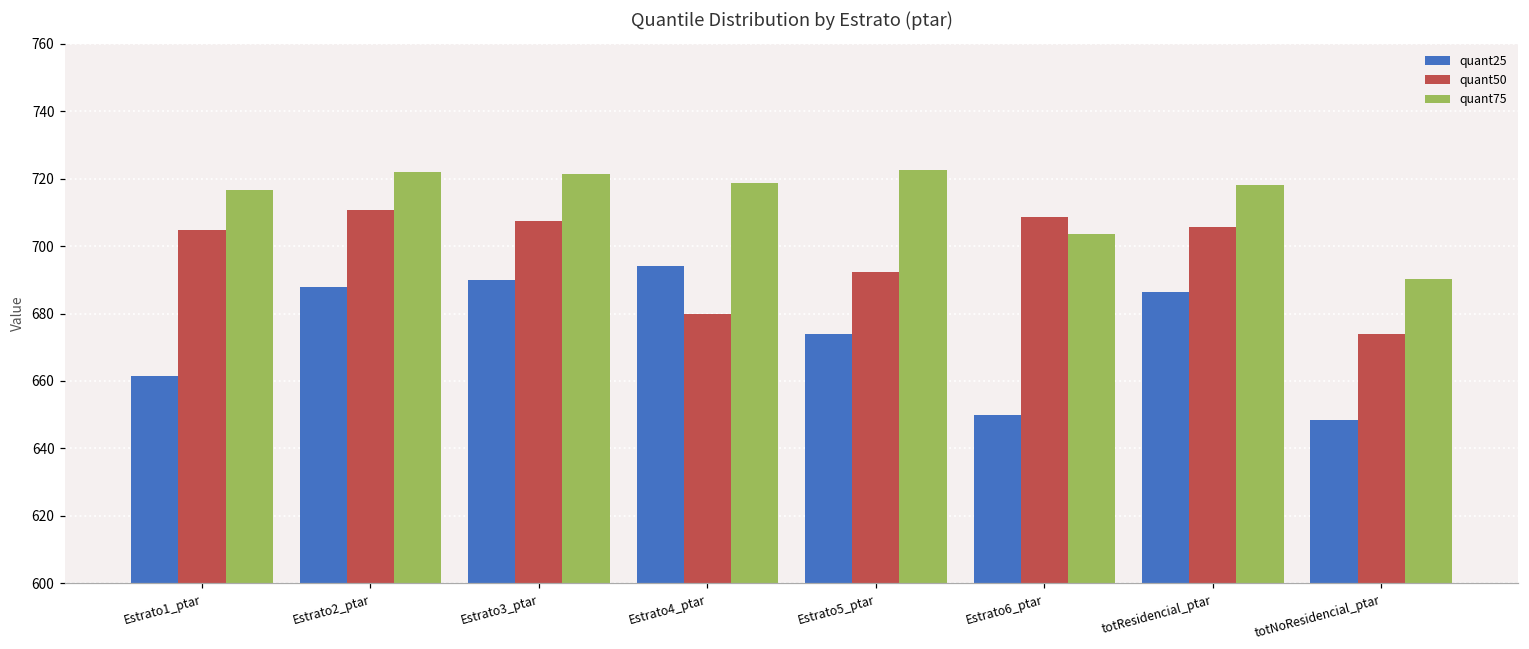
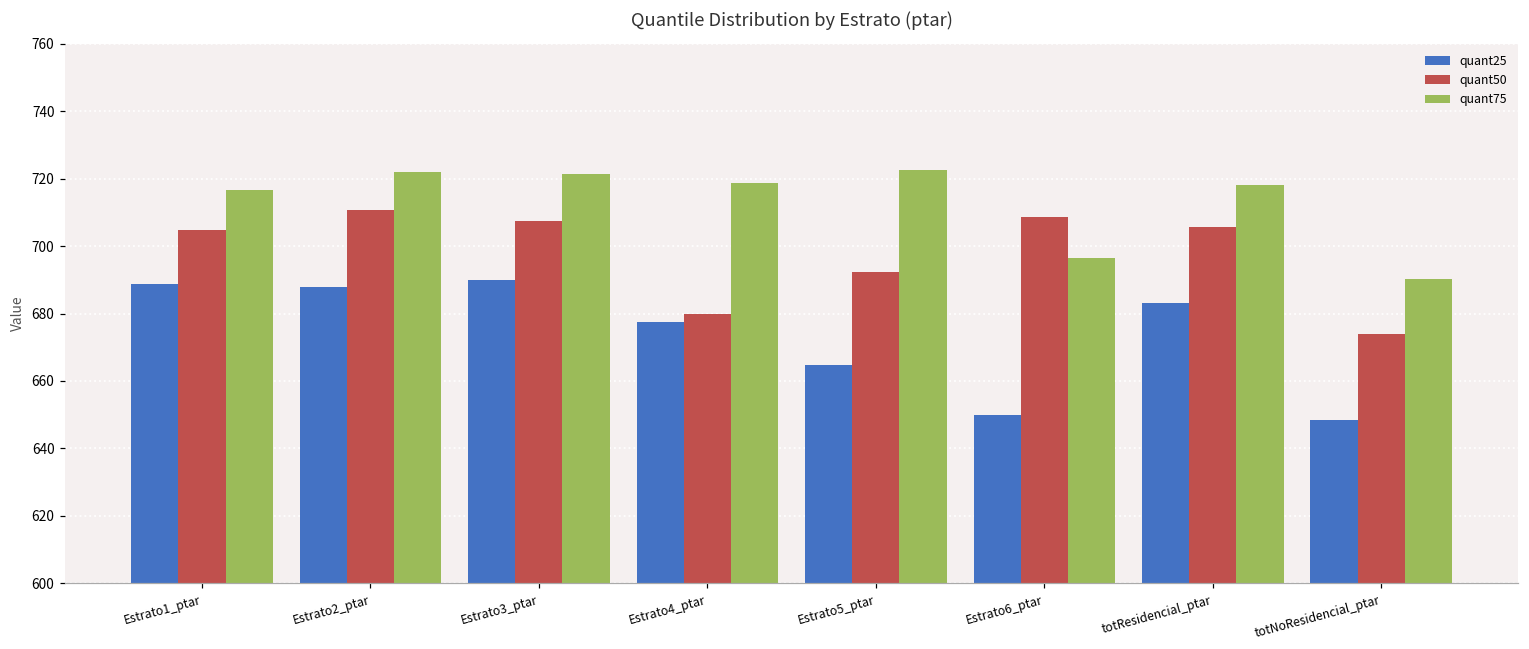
  {
    "quant25": {
-     "Estrato1_ptar": 662,
+     "Estrato1_ptar": 689,
      "Estrato2_ptar": 688,
      "Estrato3_ptar": 690,
-     "Estrato4_ptar": 694,
-     "Estrato5_ptar": 674,
+     "Estrato4_ptar": 677,
+     "Estrato5_ptar": 665,
      "Estrato6_ptar": 650,
-     "totResidencial_ptar": 686,
+     "totResidencial_ptar": 683,
      "totNoResidencial_ptar": 648
    },
    "quant50": {
      "Estrato1_ptar": 705,
      "Estrato2_ptar": 711,
      "Estrato3_ptar": 708,
      "Estrato4_ptar": 680,
      "Estrato5_ptar": 692,
      "Estrato6_ptar": 709,
      "totResidencial_ptar": 706,
      "totNoResidencial_ptar": 674
    },
    "quant75": {
      "Estrato1_ptar": 717,
      "Estrato2_ptar": 722,
      "Estrato3_ptar": 722,
      "Estrato4_ptar": 719,
      "Estrato5_ptar": 723,
-     "Estrato6_ptar": 704,
+     "Estrato6_ptar": 697,
      "totResidencial_ptar": 718,
      "totNoResidencial_ptar": 690
    }
  }
